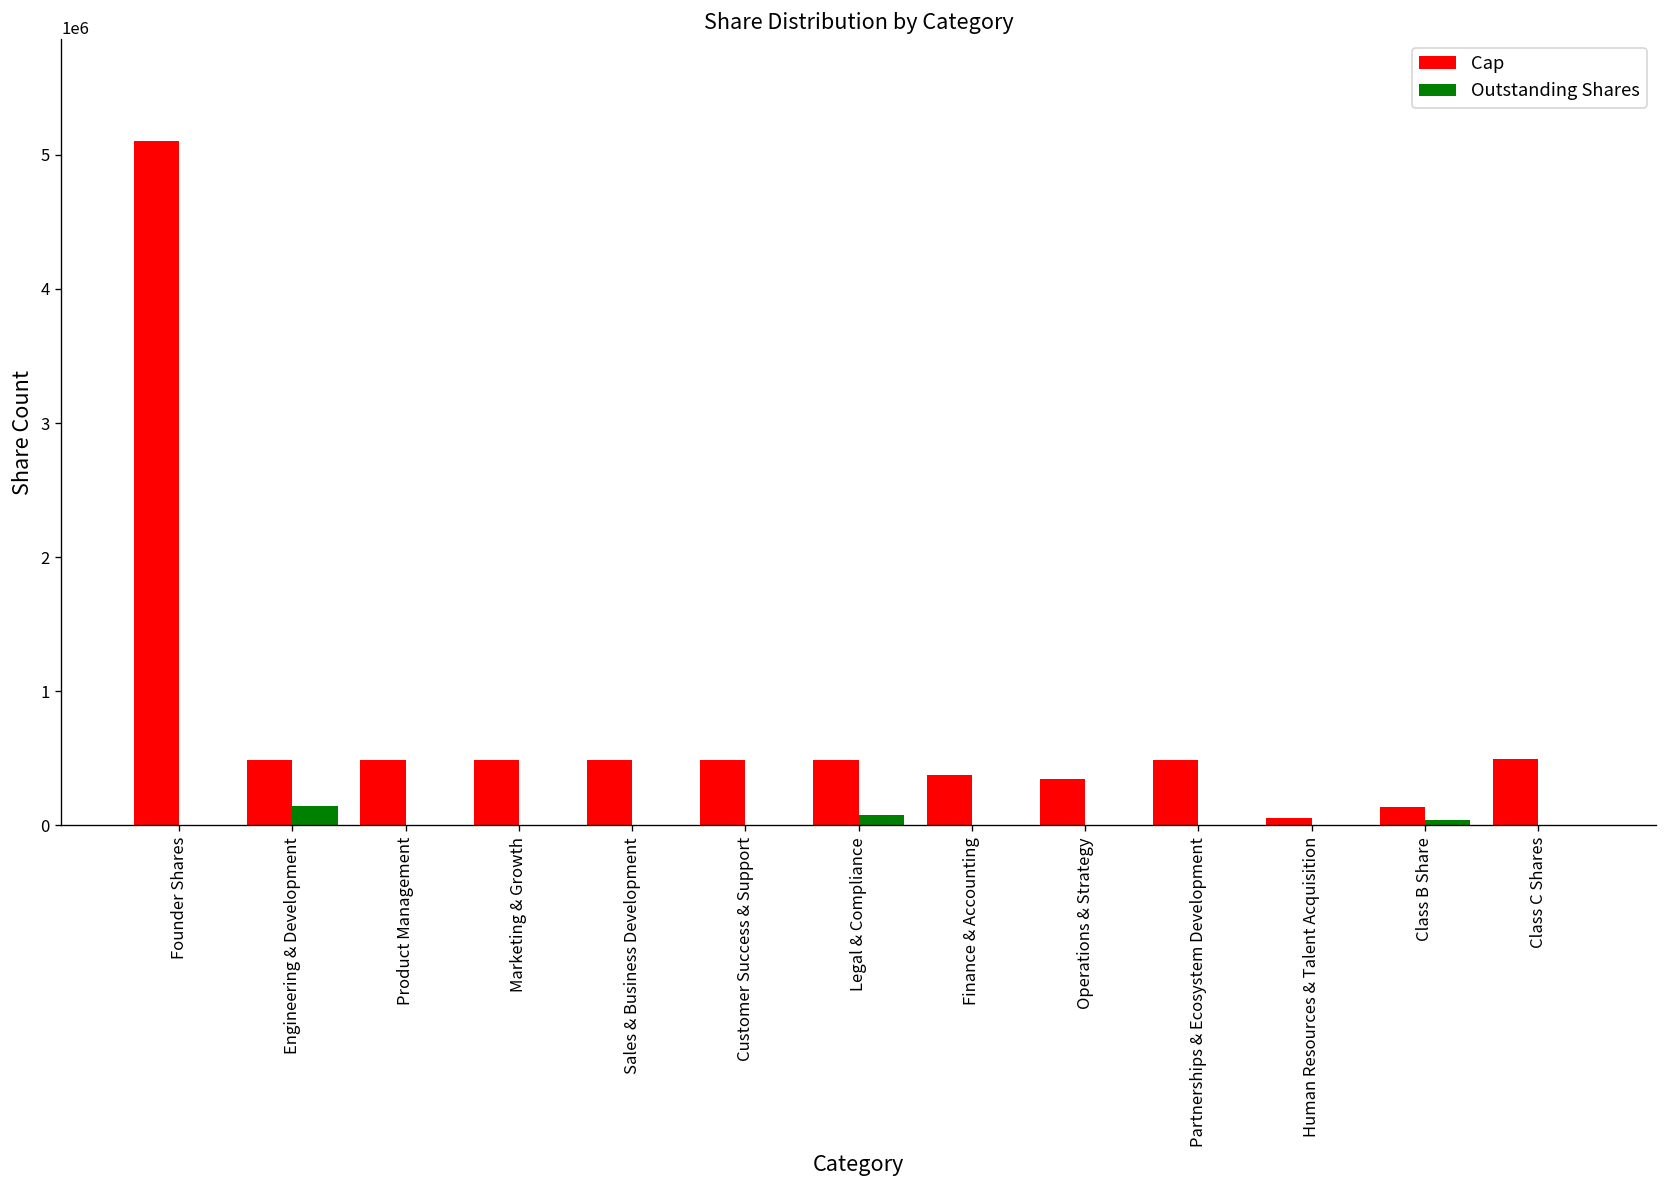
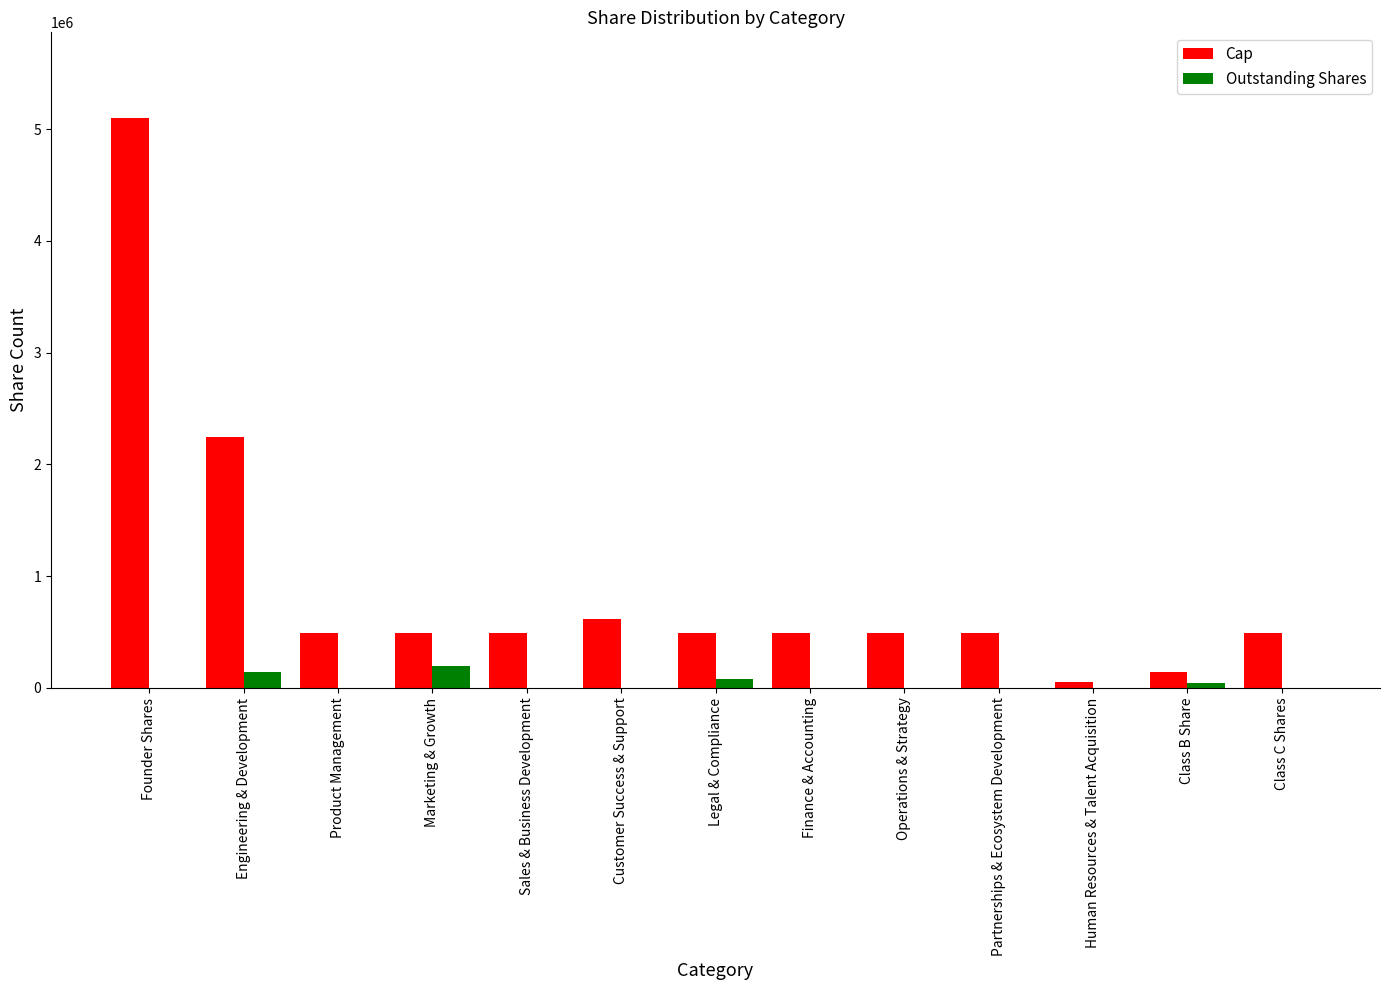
  {
    "Cap": {
      "Founder Shares": 5100000,
-     "Engineering & Development": 490000,
+     "Engineering & Development": 2250000,
      "Product Management": 490000,
      "Marketing & Growth": 490000,
      "Sales & Business Development": 490000,
-     "Customer Success & Support": 490000,
+     "Customer Success & Support": 610000,
      "Legal & Compliance": 490000,
-     "Finance & Accounting": 380000,
-     "Operations & Strategy": 340000,
+     "Finance & Accounting": 490000,
+     "Operations & Strategy": 490000,
      "Partnerships & Ecosystem Development": 490000,
      "Human Resources & Talent Acquisition": 50000,
      "Class B Share": 140000,
      "Class C Shares": 490000
    },
    "Outstanding Shares": {
      "Founder Shares": 0,
      "Engineering & Development": 140000,
      "Product Management": 0,
-     "Marketing & Growth": 0,
+     "Marketing & Growth": 190000,
      "Sales & Business Development": 0,
      "Customer Success & Support": 0,
      "Legal & Compliance": 80000,
      "Finance & Accounting": 0,
      "Operations & Strategy": 0,
      "Partnerships & Ecosystem Development": 0,
      "Human Resources & Talent Acquisition": 0,
      "Class B Share": 40000,
      "Class C Shares": 0
    }
  }
